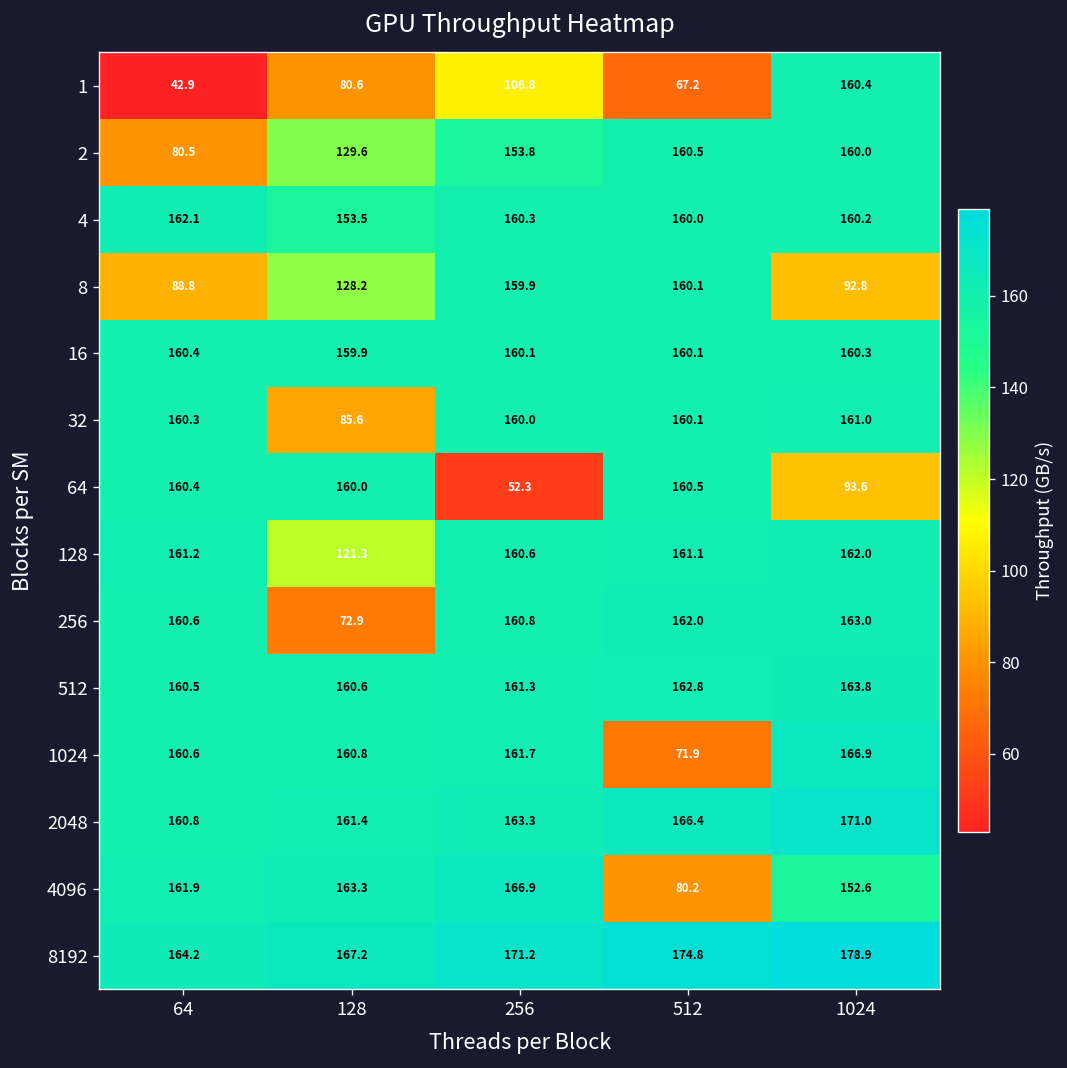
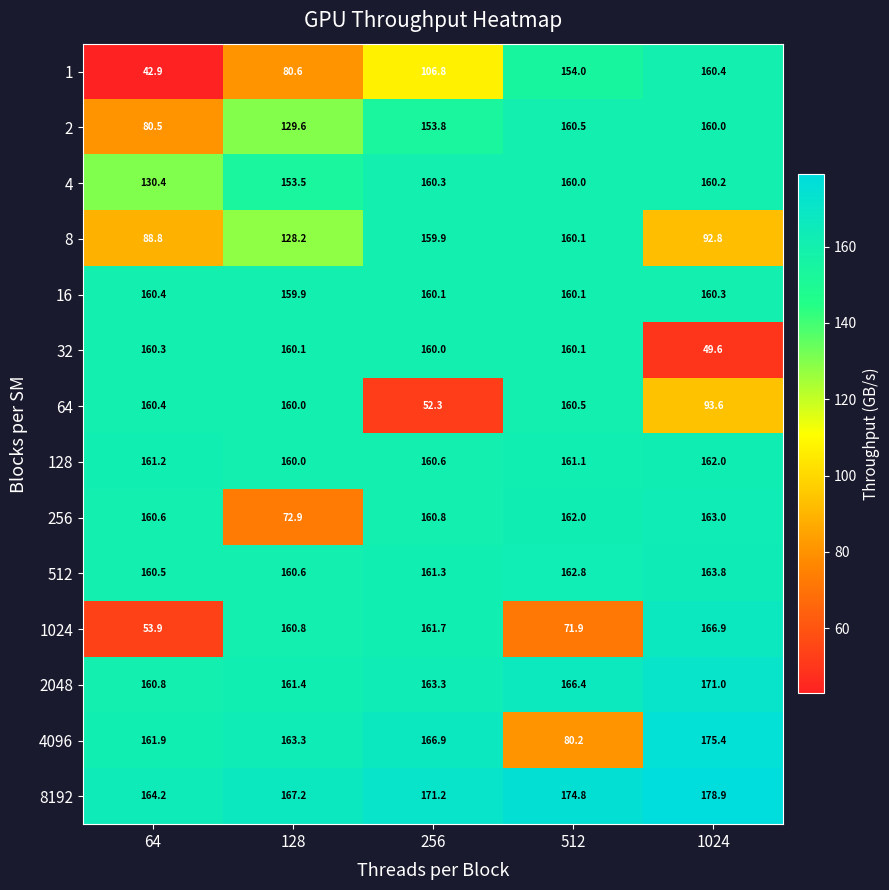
  {
    "1": {
      "64": 42.9,
      "128": 80.6,
      "256": 106.8,
-     "512": 67.2,
+     "512": 154.0,
      "1024": 160.4
    },
    "2": {
      "64": 80.5,
      "128": 129.6,
      "256": 153.8,
      "512": 160.5,
      "1024": 160.0
    },
    "4": {
-     "64": 162.1,
+     "64": 130.4,
      "128": 153.5,
      "256": 160.3,
      "512": 160.0,
      "1024": 160.2
    },
    "8": {
      "64": 88.8,
      "128": 128.2,
      "256": 159.9,
      "512": 160.1,
      "1024": 92.8
    },
    "16": {
      "64": 160.4,
      "128": 159.9,
      "256": 160.1,
      "512": 160.1,
      "1024": 160.3
    },
    "32": {
      "64": 160.3,
-     "128": 85.6,
+     "128": 160.1,
      "256": 160.0,
      "512": 160.1,
-     "1024": 161.0
+     "1024": 49.6
    },
    "64": {
      "64": 160.4,
      "128": 160.0,
      "256": 52.3,
      "512": 160.5,
      "1024": 93.6
    },
    "128": {
      "64": 161.2,
-     "128": 121.3,
+     "128": 160.0,
      "256": 160.6,
      "512": 161.1,
      "1024": 162.0
    },
    "256": {
      "64": 160.6,
      "128": 72.9,
      "256": 160.8,
      "512": 162.0,
      "1024": 163.0
    },
    "512": {
      "64": 160.5,
      "128": 160.6,
      "256": 161.3,
      "512": 162.8,
      "1024": 163.8
    },
    "1024": {
-     "64": 160.6,
+     "64": 53.9,
      "128": 160.8,
      "256": 161.7,
      "512": 71.9,
      "1024": 166.9
    },
    "2048": {
      "64": 160.8,
      "128": 161.4,
      "256": 163.3,
      "512": 166.4,
      "1024": 171.0
    },
    "4096": {
      "64": 161.9,
      "128": 163.3,
      "256": 166.9,
      "512": 80.2,
-     "1024": 152.6
+     "1024": 175.4
    },
    "8192": {
      "64": 164.2,
      "128": 167.2,
      "256": 171.2,
      "512": 174.8,
      "1024": 178.9
    }
  }
